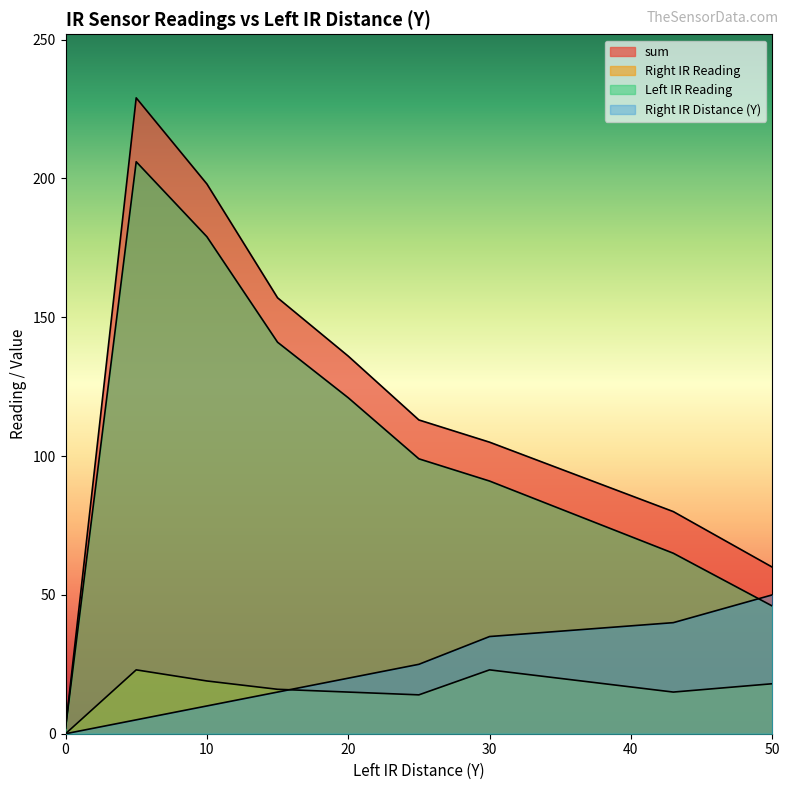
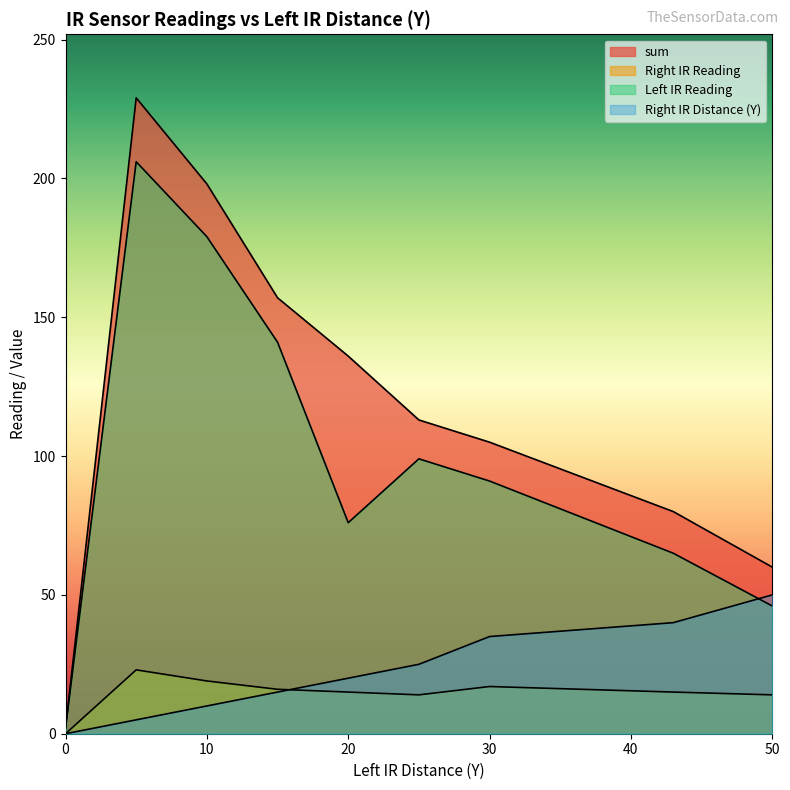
  {
    "sum": {
      "10": 198,
      "20": 136,
      "30": 105,
      "50": 60
    },
    "Right IR Reading": {
      "10": 19,
      "20": 15,
-     "30": 23,
-     "50": 18
+     "30": 17,
+     "50": 14
    },
    "Left IR Reading": {
      "10": 179,
-     "20": 121,
+     "20": 76,
      "30": 91,
      "50": 46
    },
    "Right IR Distance (Y)": {
      "10": 10,
      "20": 20,
      "30": 35,
      "50": 50
    }
  }
